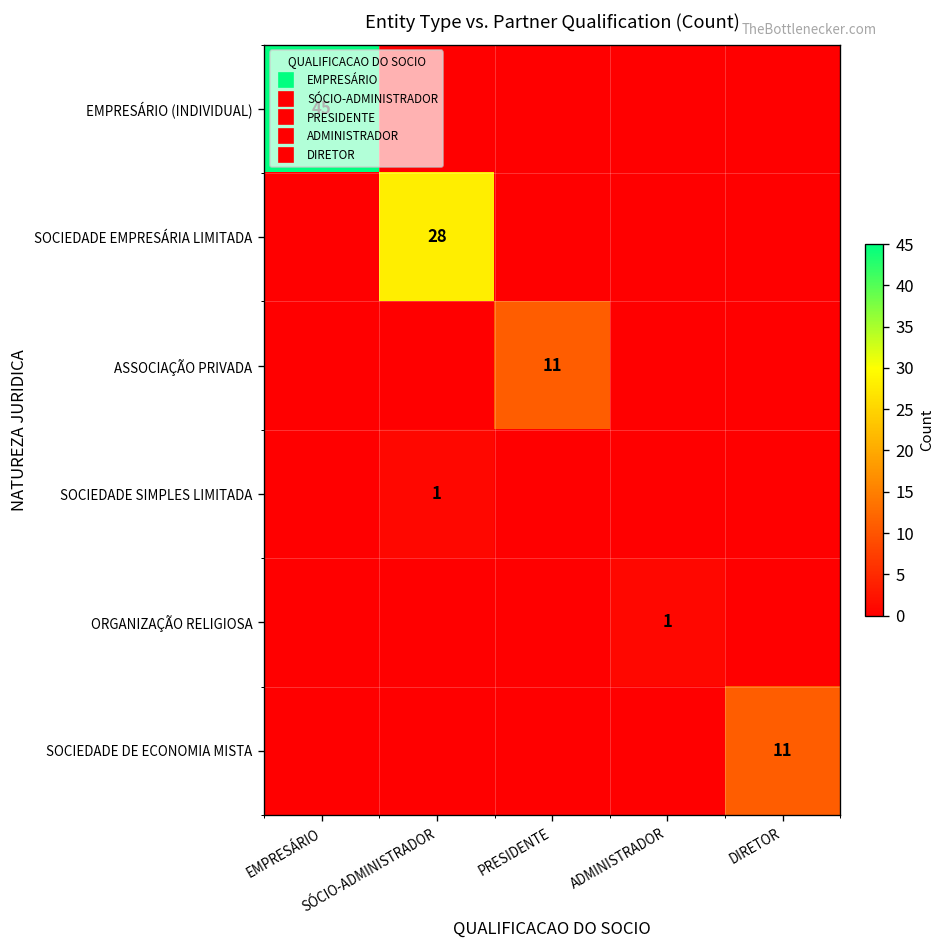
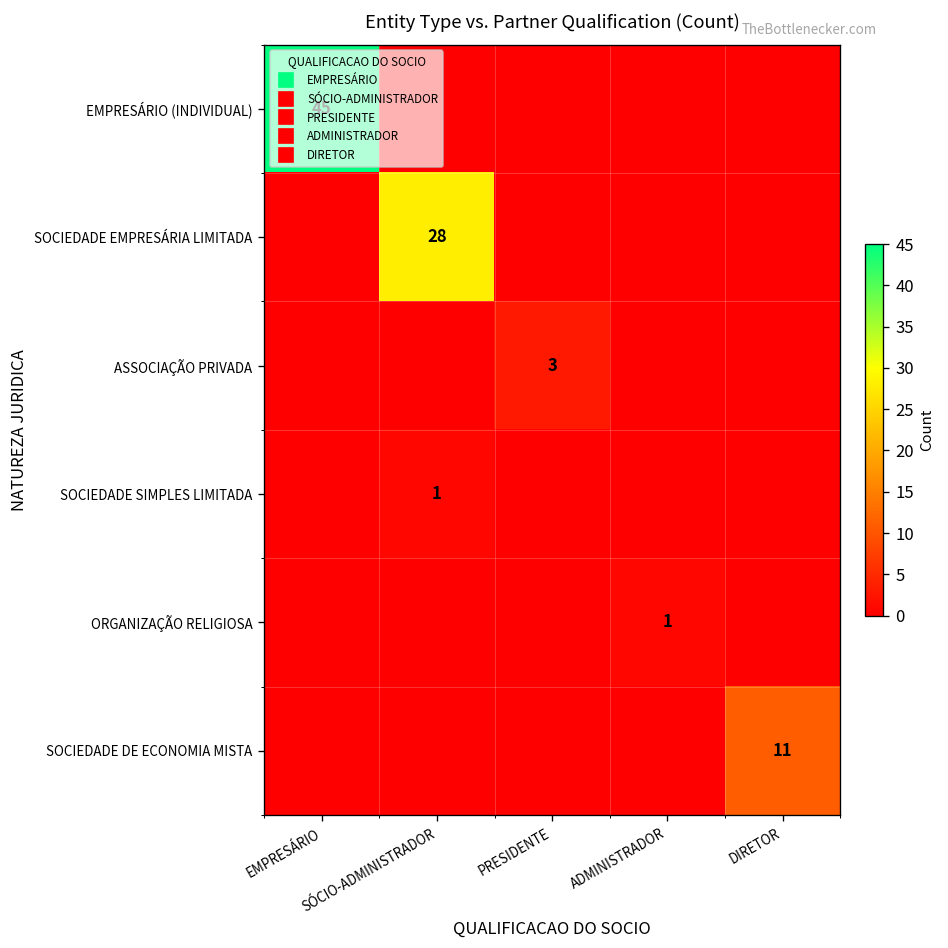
  {
    "SOCIEDADE EMPRESÁRIA LIMITADA": {
      "SÓCIO-ADMINISTRADOR": 28
    },
    "ASSOCIAÇÃO PRIVADA": {
-     "PRESIDENTE": 11
+     "PRESIDENTE": 3
    },
    "SOCIEDADE SIMPLES LIMITADA": {
      "SÓCIO-ADMINISTRADOR": 1
    },
    "ORGANIZAÇÃO RELIGIOSA": {
      "ADMINISTRADOR": 1
    },
    "SOCIEDADE DE ECONOMIA MISTA": {
      "DIRETOR": 11
    }
  }
